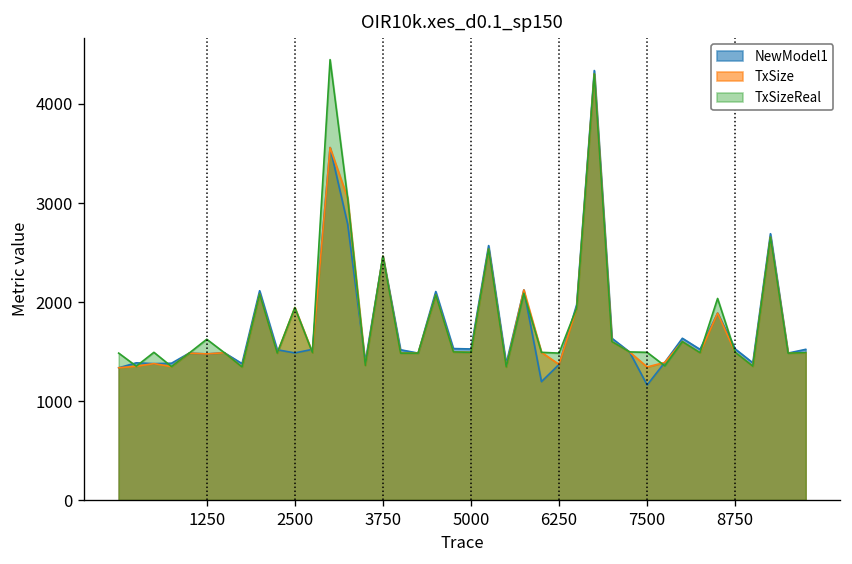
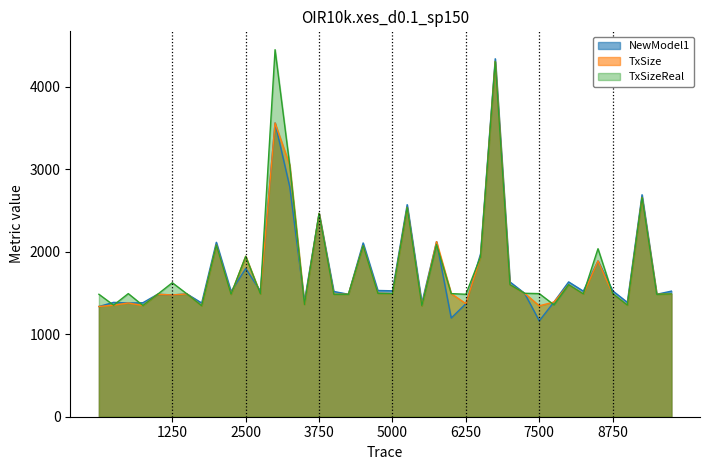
  {
    "NewModel1": {
-     "2500": 1500,
+     "2500": 1800,
      "5000": 1500,
      "7500": 1200,
      "8750": 1500
    },
    "TxSize": {
      "7500": 1300
    },
    "TxSizeReal": {
      "1250": 1600,
      "6250": 1500,
      "7500": 1500
    }
  }
